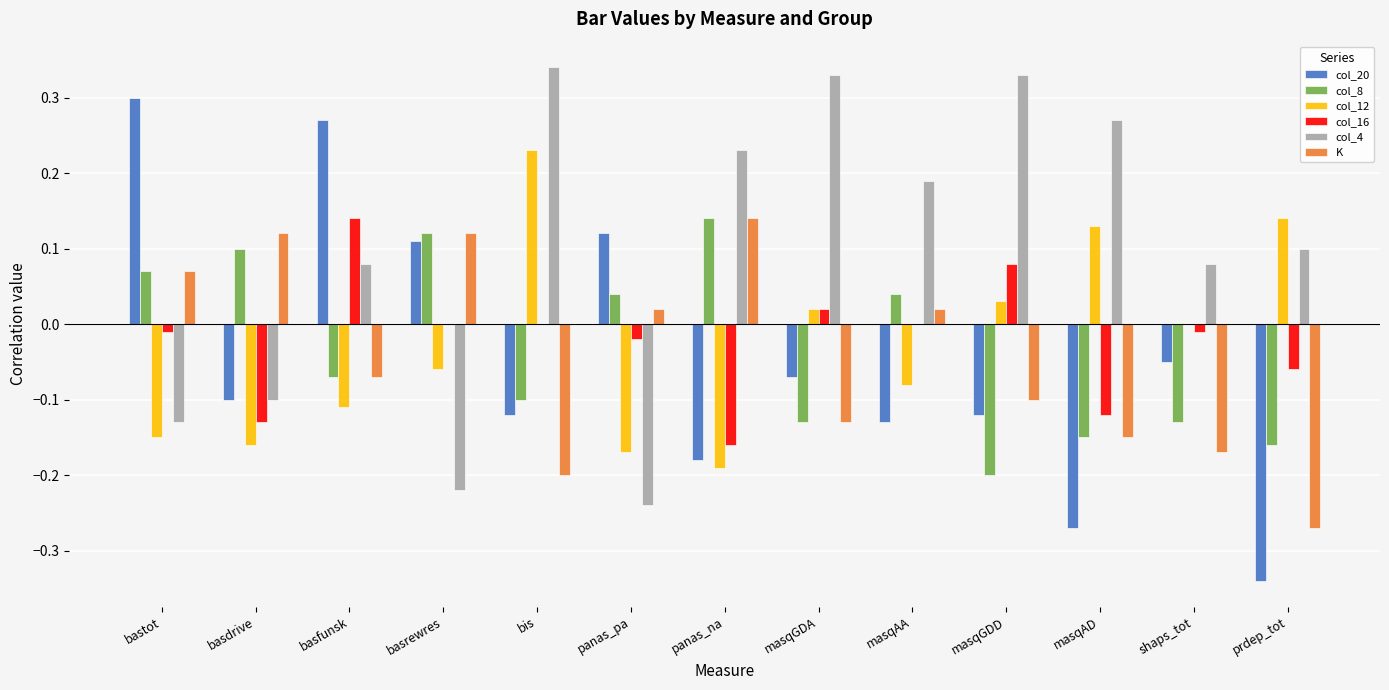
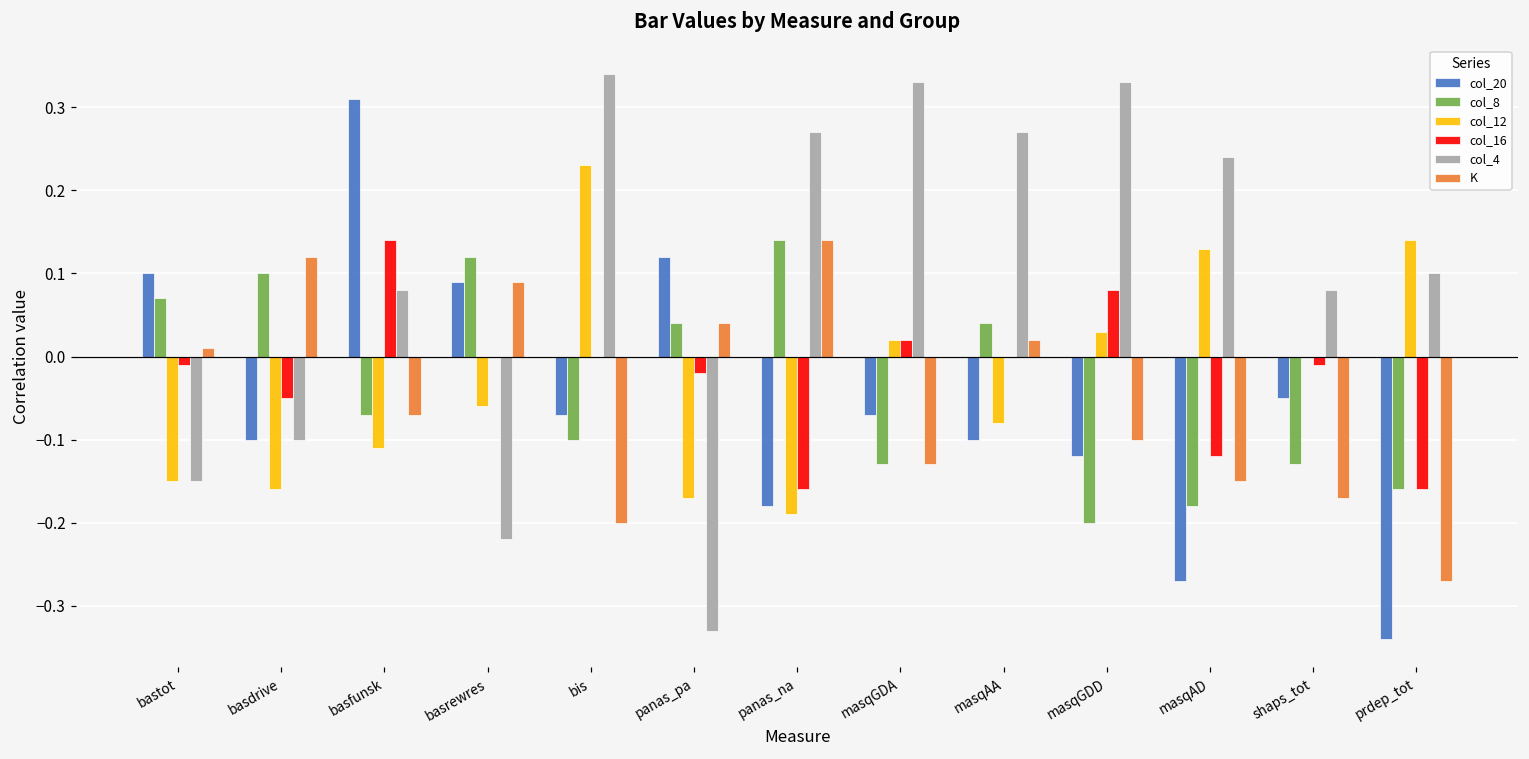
  {
    "col_20": {
-     "bastot": 0.3,
+     "bastot": 0.1,
      "basdrive": -0.10,
-     "basfunsk": 0.27,
-     "basrewres": 0.11,
-     "bis": -0.12,
+     "basfunsk": 0.31,
+     "basrewres": 0.09,
+     "bis": -0.07,
      "panas_pa": 0.12,
      "panas_na": -0.18,
      "masqGDA": -0.07,
-     "masqAA": -0.13,
+     "masqAA": -0.10,
      "masqGDD": -0.12,
      "masqAD": -0.27,
      "shaps_tot": -0.05,
      "prdep_tot": -0.34
    },
    "col_8": {
      "bastot": 0.07,
      "basdrive": 0.10,
      "basfunsk": -0.07,
      "basrewres": 0.12,
      "bis": -0.10,
      "panas_pa": 0.04,
      "panas_na": 0.14,
      "masqGDA": -0.13,
      "masqAA": 0.04,
      "masqGDD": -0.20,
-     "masqAD": -0.15,
+     "masqAD": -0.18,
      "shaps_tot": -0.13,
      "prdep_tot": -0.16
    },
    "col_12": {
      "bastot": -0.15,
      "basdrive": -0.16,
      "basfunsk": -0.11,
      "basrewres": -0.06,
      "bis": 0.23,
      "panas_pa": -0.17,
      "panas_na": -0.19,
      "masqGDA": 0.02,
      "masqAA": -0.08,
      "masqGDD": 0.03,
      "masqAD": 0.13,
      "shaps_tot": 0.00,
      "prdep_tot": 0.14
    },
    "col_16": {
      "bastot": -0.01,
-     "basdrive": -0.13,
+     "basdrive": -0.05,
      "basfunsk": 0.14,
      "basrewres": 0.00,
      "bis": 0.00,
      "panas_pa": -0.02,
      "panas_na": -0.16,
      "masqGDA": 0.02,
      "masqAA": 0.00,
      "masqGDD": 0.08,
      "masqAD": -0.12,
      "shaps_tot": -0.01,
-     "prdep_tot": -0.06
+     "prdep_tot": -0.16
    },
    "col_4": {
-     "bastot": -0.13,
+     "bastot": -0.15,
      "basdrive": -0.10,
      "basfunsk": 0.08,
      "basrewres": -0.22,
      "bis": 0.34,
-     "panas_pa": -0.24,
-     "panas_na": 0.23,
+     "panas_pa": -0.33,
+     "panas_na": 0.27,
      "masqGDA": 0.33,
-     "masqAA": 0.19,
+     "masqAA": 0.27,
      "masqGDD": 0.33,
-     "masqAD": 0.27,
+     "masqAD": 0.24,
      "shaps_tot": 0.08,
      "prdep_tot": 0.10
    },
    "K": {
-     "bastot": 0.07,
+     "bastot": 0.01,
      "basdrive": 0.12,
      "basfunsk": -0.07,
-     "basrewres": 0.12,
+     "basrewres": 0.09,
      "bis": -0.20,
-     "panas_pa": 0.02,
+     "panas_pa": 0.04,
      "panas_na": 0.14,
      "masqGDA": -0.13,
      "masqAA": 0.02,
      "masqGDD": -0.10,
      "masqAD": -0.15,
      "shaps_tot": -0.17,
      "prdep_tot": -0.27
    }
  }
